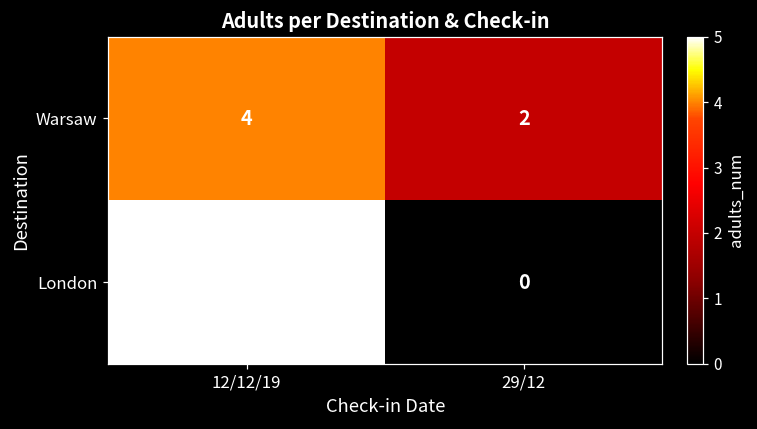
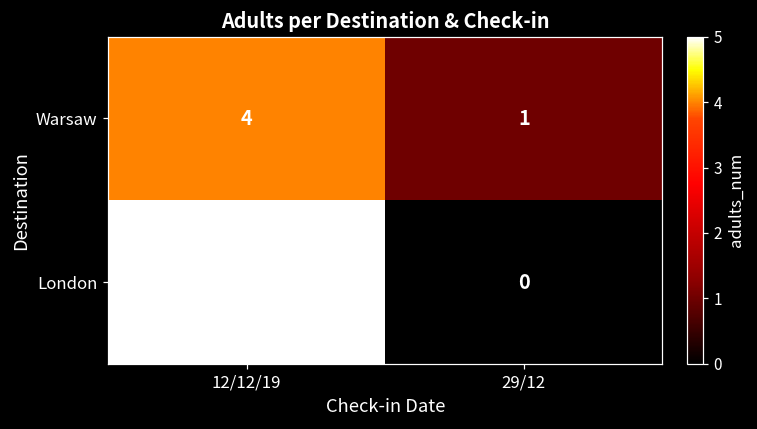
  {
    "Warsaw": {
      "12/12/19": 4,
-     "29/12": 2
+     "29/12": 1
    },
    "London": {
      "29/12": 0
    }
  }
